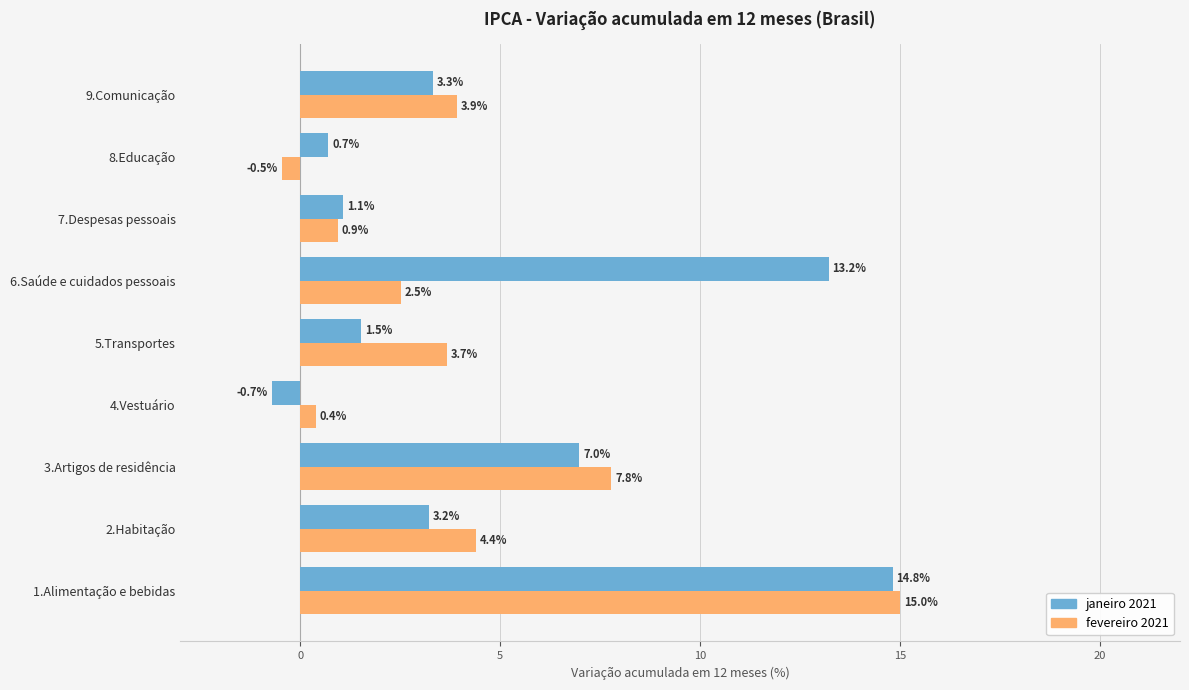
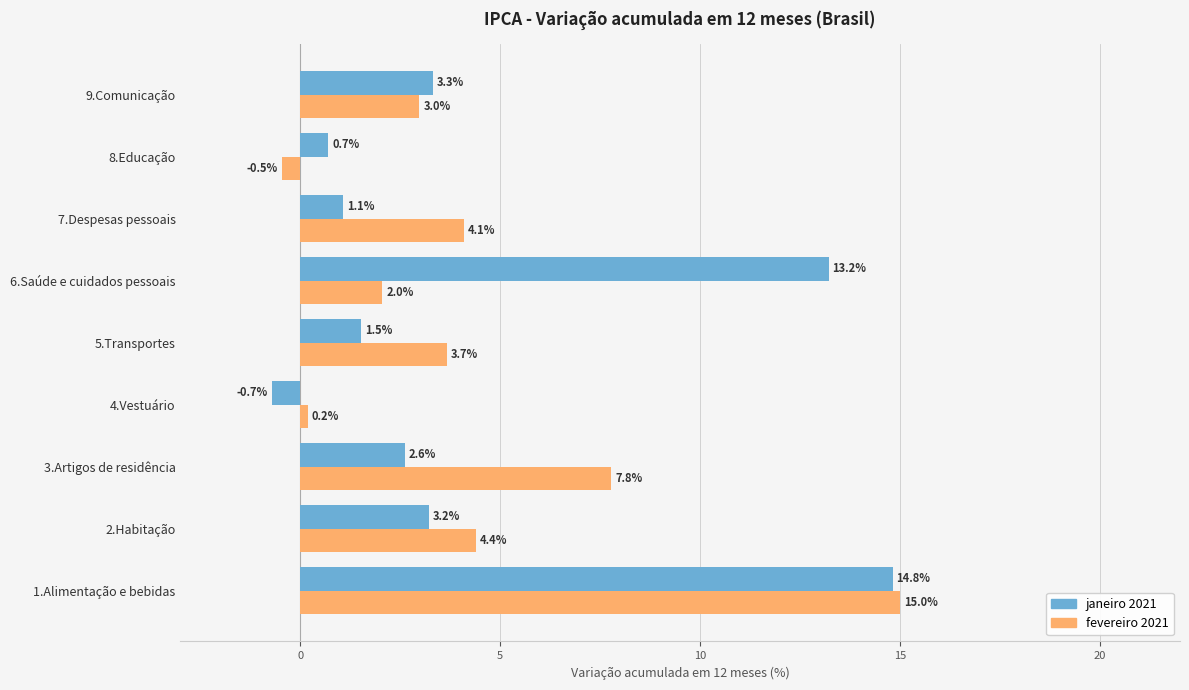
  {
    "janeiro 2021": {
      "9.Comunicação": "3.3%",
      "8.Educação": "0.7%",
      "7.Despesas pessoais": "1.1%",
      "6.Saúde e cuidados pessoais": "13.2%",
      "5.Transportes": "1.5%",
      "4.Vestuário": "-0.7%",
-     "3.Artigos de residência": "7.0%",
+     "3.Artigos de residência": "2.6%",
      "2.Habitação": "3.2%",
      "1.Alimentação e bebidas": "14.8%"
    },
    "fevereiro 2021": {
-     "9.Comunicação": "3.9%",
+     "9.Comunicação": "3.0%",
      "8.Educação": "-0.5%",
-     "7.Despesas pessoais": "0.9%",
-     "6.Saúde e cuidados pessoais": "2.5%",
+     "7.Despesas pessoais": "4.1%",
+     "6.Saúde e cuidados pessoais": "2.0%",
      "5.Transportes": "3.7%",
-     "4.Vestuário": "0.4%",
+     "4.Vestuário": "0.2%",
      "3.Artigos de residência": "7.8%",
      "2.Habitação": "4.4%",
      "1.Alimentação e bebidas": "15.0%"
    }
  }
